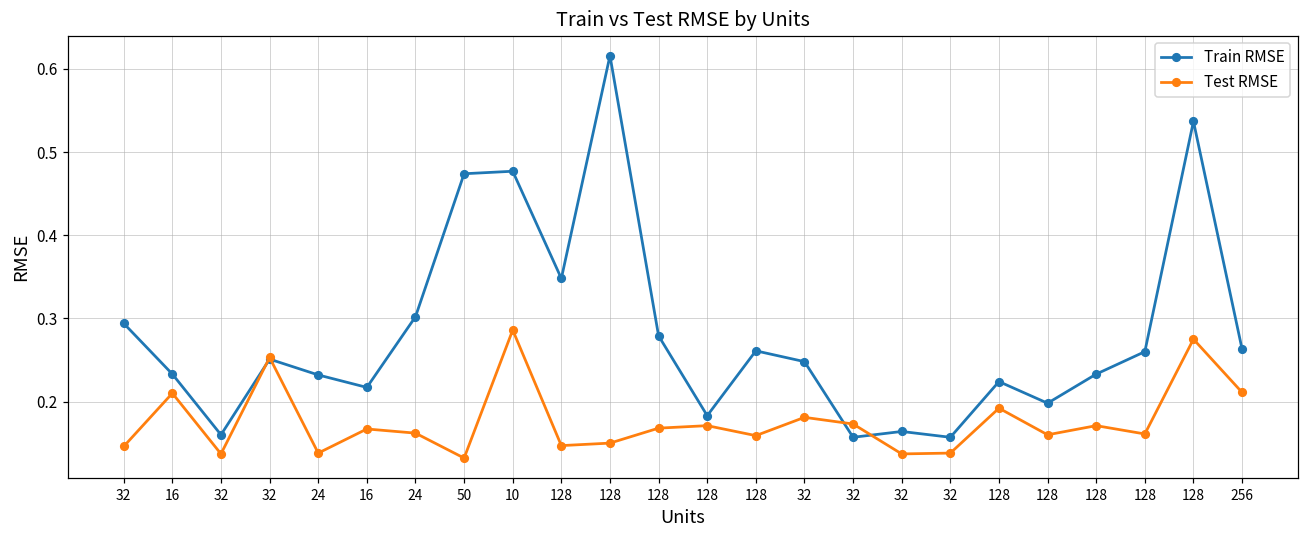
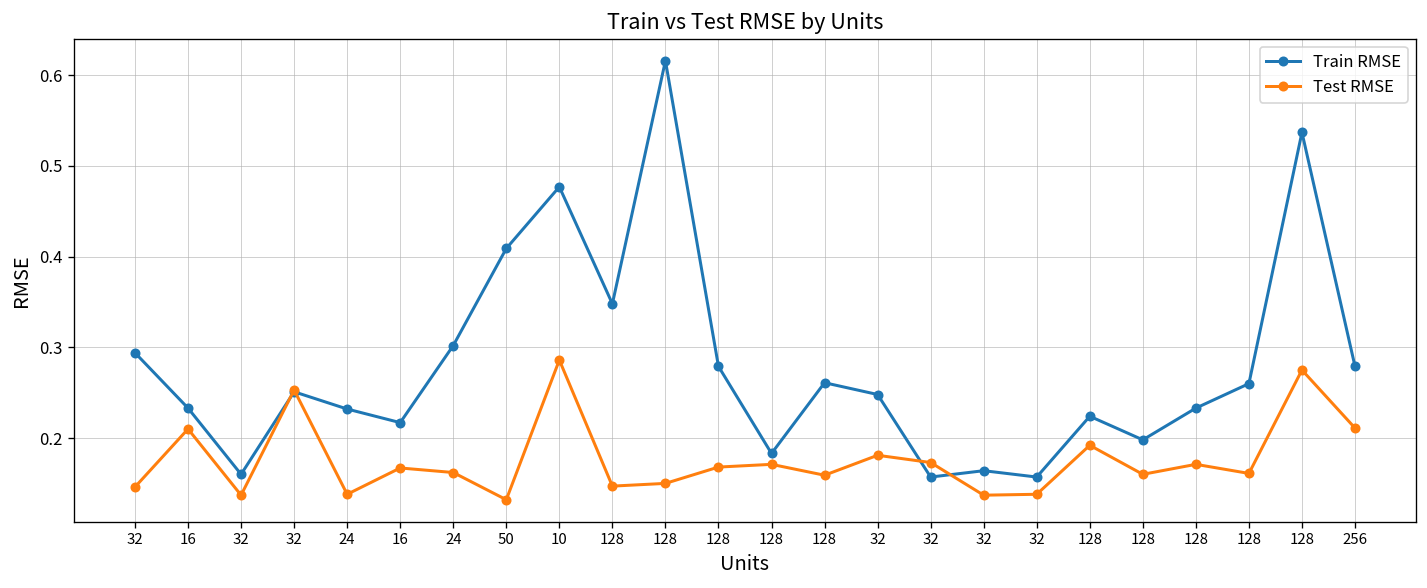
  {
    "Train RMSE": {
-     "50": 0.47,
+     "50": 0.41,
      "10": 0.48,
-     "256": 0.26
+     "256": 0.28
    },
    "Test RMSE": {
      "50": 0.13,
      "10": 0.29,
      "256": 0.21
    }
  }
